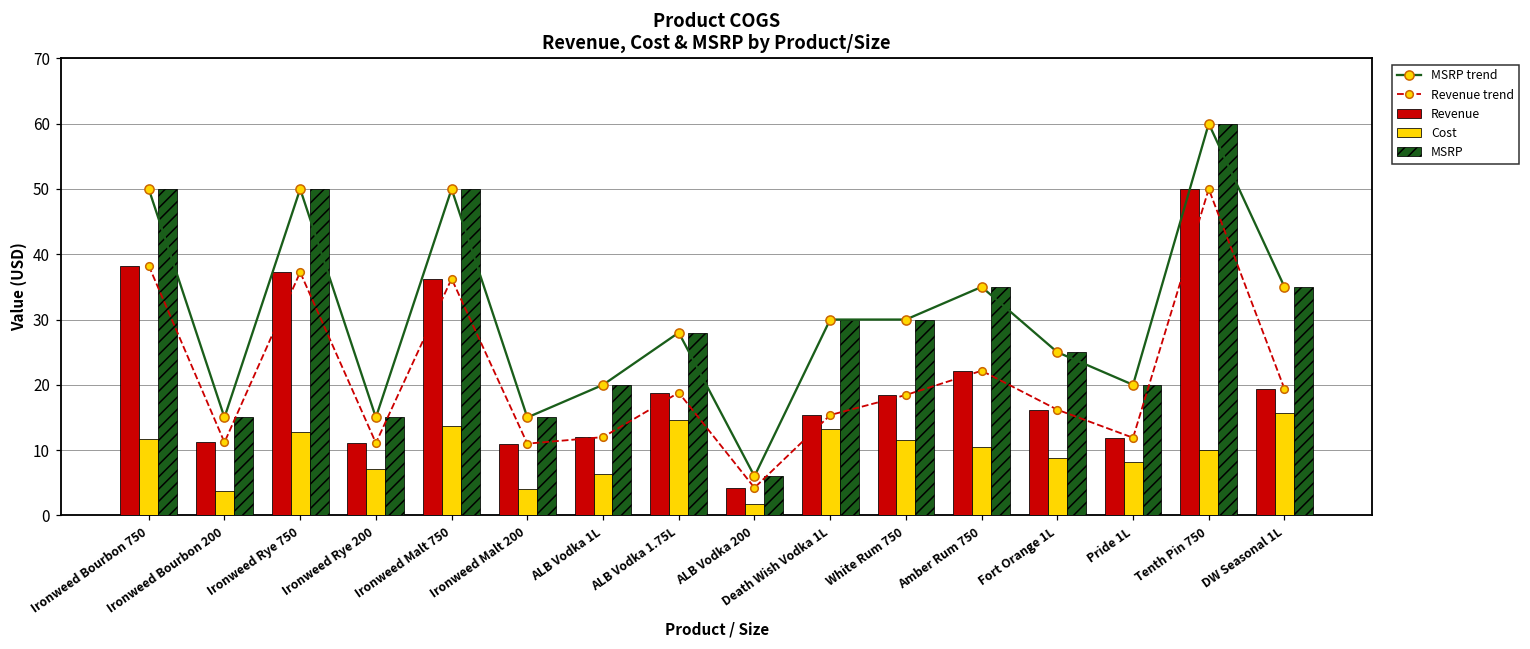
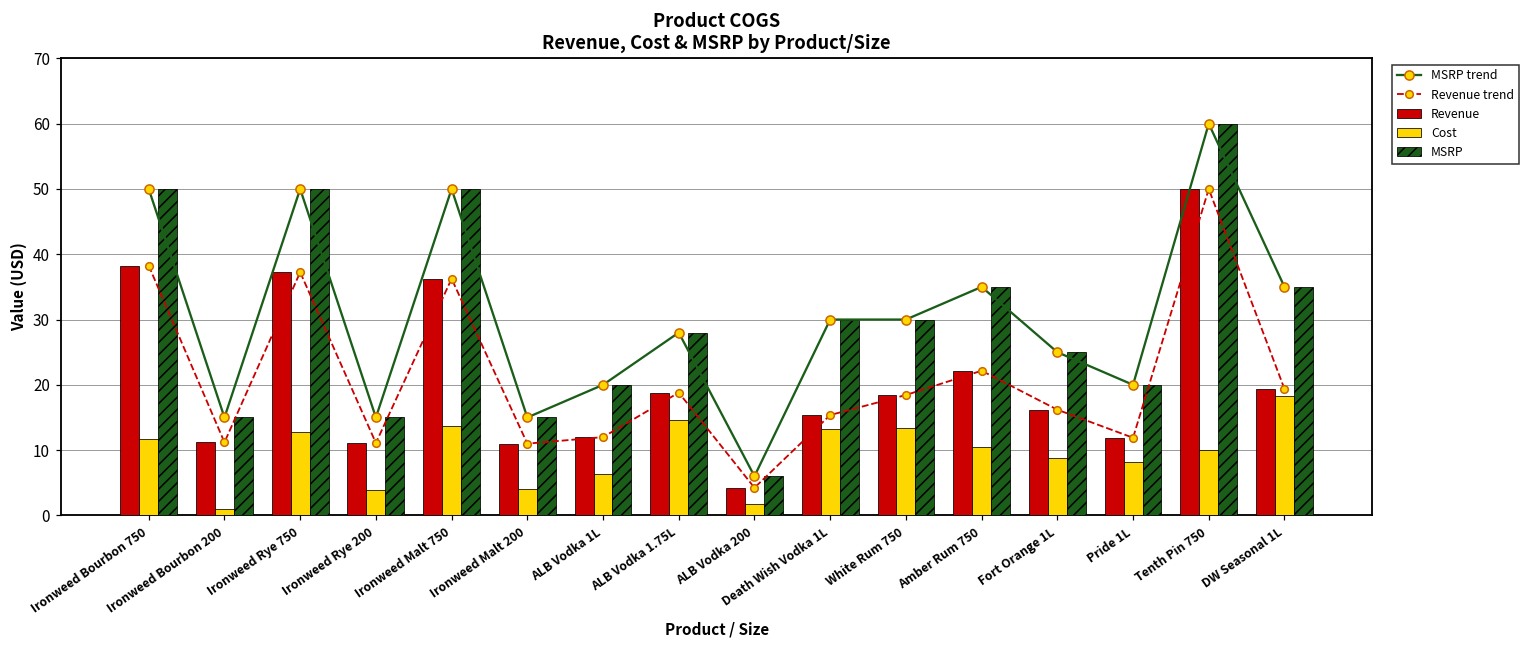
  {
    "Cost": {
      "Ironweed Bourbon 750": 12,
-     "Ironweed Bourbon 200": 4,
+     "Ironweed Bourbon 200": 1,
      "Ironweed Rye 750": 13,
-     "Ironweed Rye 200": 7,
+     "Ironweed Rye 200": 4,
      "Ironweed Malt 750": 14,
      "Ironweed Malt 200": 4,
      "ALB Vodka 1L": 6,
      "ALB Vodka 1.75L": 15,
      "ALB Vodka 200": 2,
      "Death Wish Vodka 1L": 13,
-     "White Rum 750": 12,
+     "White Rum 750": 13,
      "Amber Rum 750": 10,
      "Fort Orange 1L": 9,
      "Pride 1L": 8,
      "Tenth Pin 750": 10,
-     "DW Seasonal 1L": 16
+     "DW Seasonal 1L": 18
    }
  }
